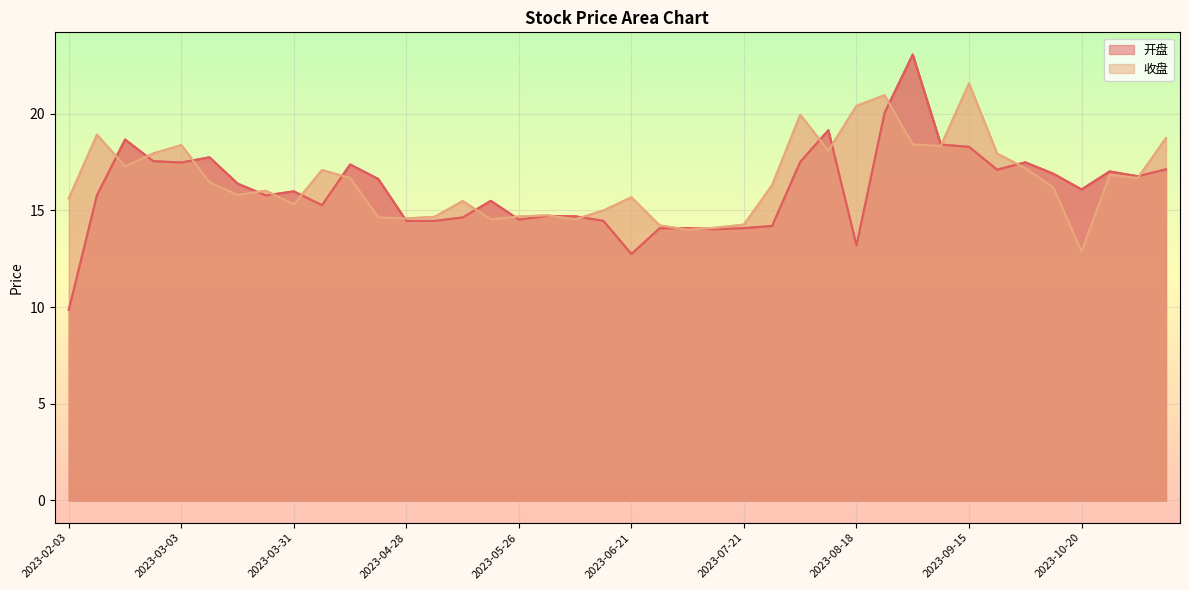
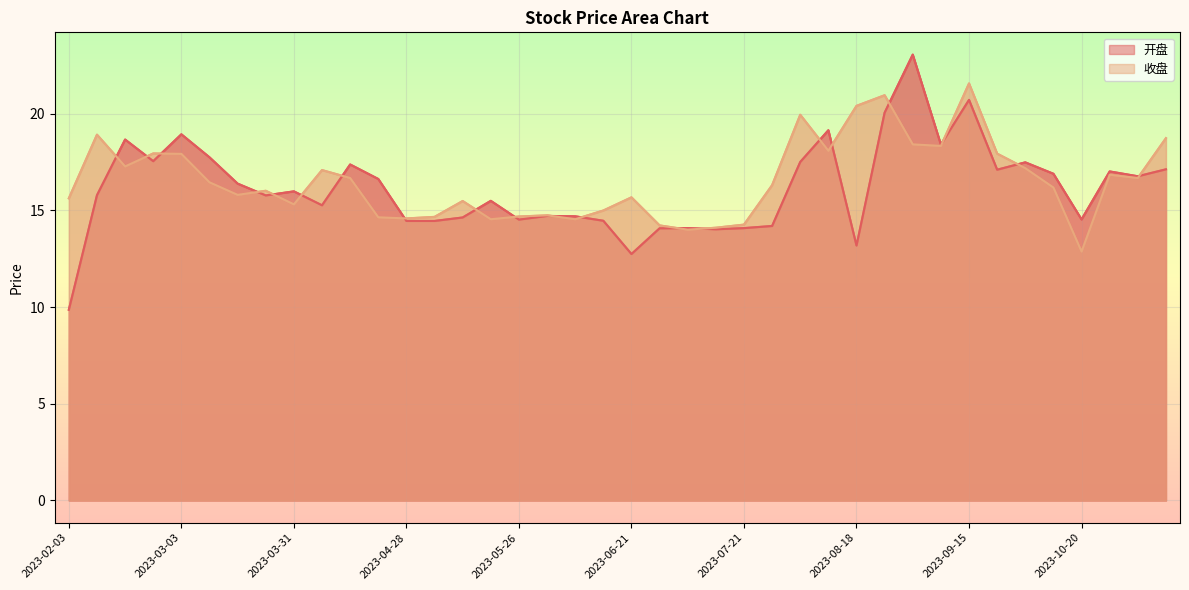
  {
    "开盘": {
      "2023-02-03": 9.9,
-     "2023-03-03": 17.5,
+     "2023-03-03": 18.9,
      "2023-03-31": 16.0,
      "2023-04-28": 14.5,
      "2023-05-26": 14.5,
      "2023-06-21": 12.7,
      "2023-07-21": 14.1,
      "2023-08-18": 13.2,
-     "2023-09-15": 18.3,
-     "2023-10-20": 16.1
+     "2023-09-15": 20.7,
+     "2023-10-20": 14.5
    },
    "收盘": {
      "2023-02-03": 15.6,
-     "2023-03-03": 18.4,
+     "2023-03-03": 17.9,
      "2023-03-31": 15.3,
      "2023-04-28": 14.6,
      "2023-05-26": 14.7,
      "2023-06-21": 15.7,
      "2023-07-21": 14.3,
      "2023-08-18": 20.4,
      "2023-09-15": 21.6,
      "2023-10-20": 12.9
    }
  }
